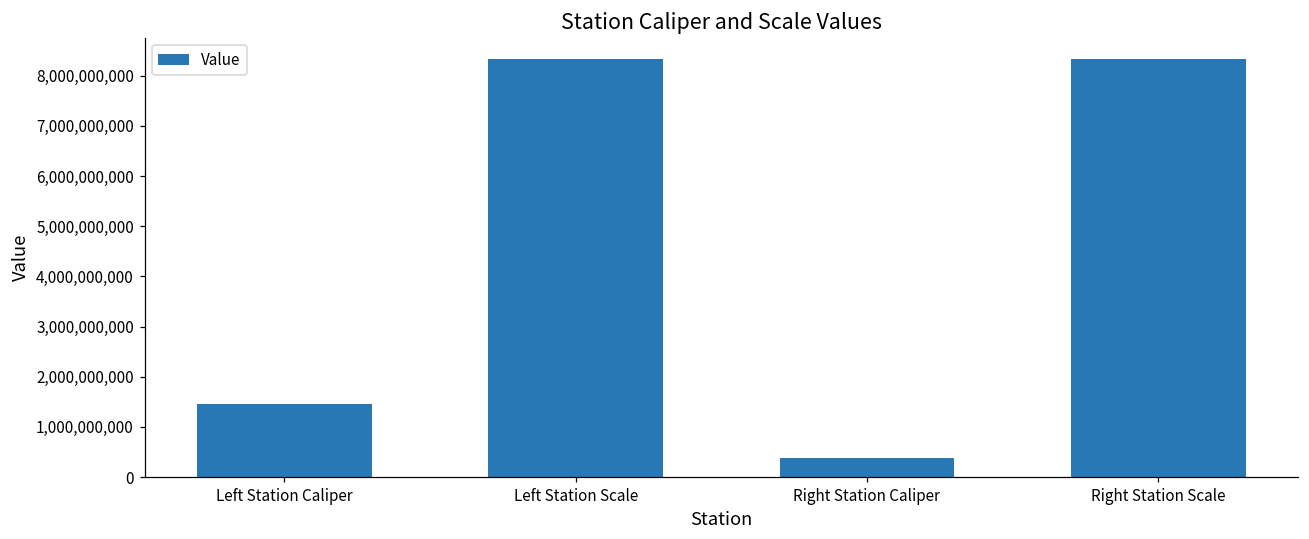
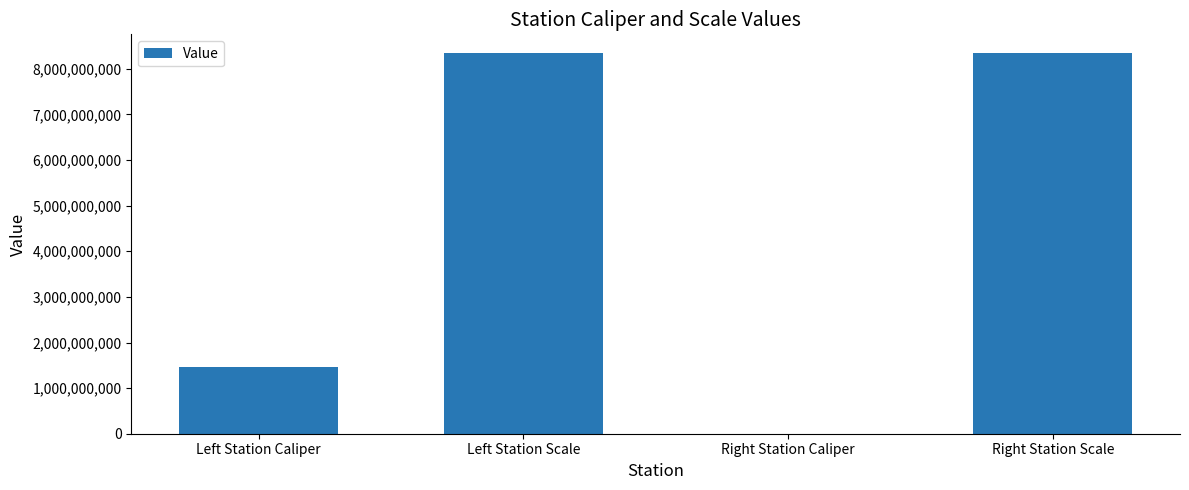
  {
    "Left Station Caliper": "1,500,000,000",
    "Left Station Scale": "8,300,000,000",
-   "Right Station Caliper": "400,000,000",
+   "Right Station Caliper": "0",
    "Right Station Scale": "8,300,000,000"
  }
